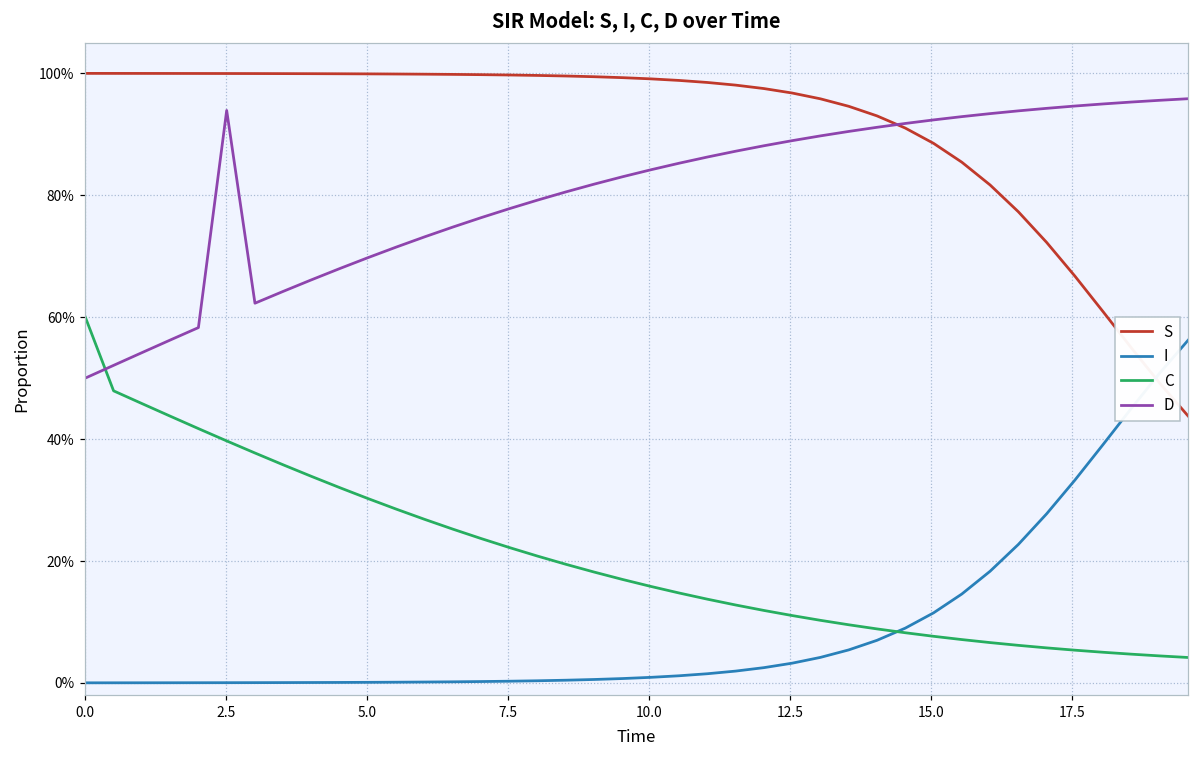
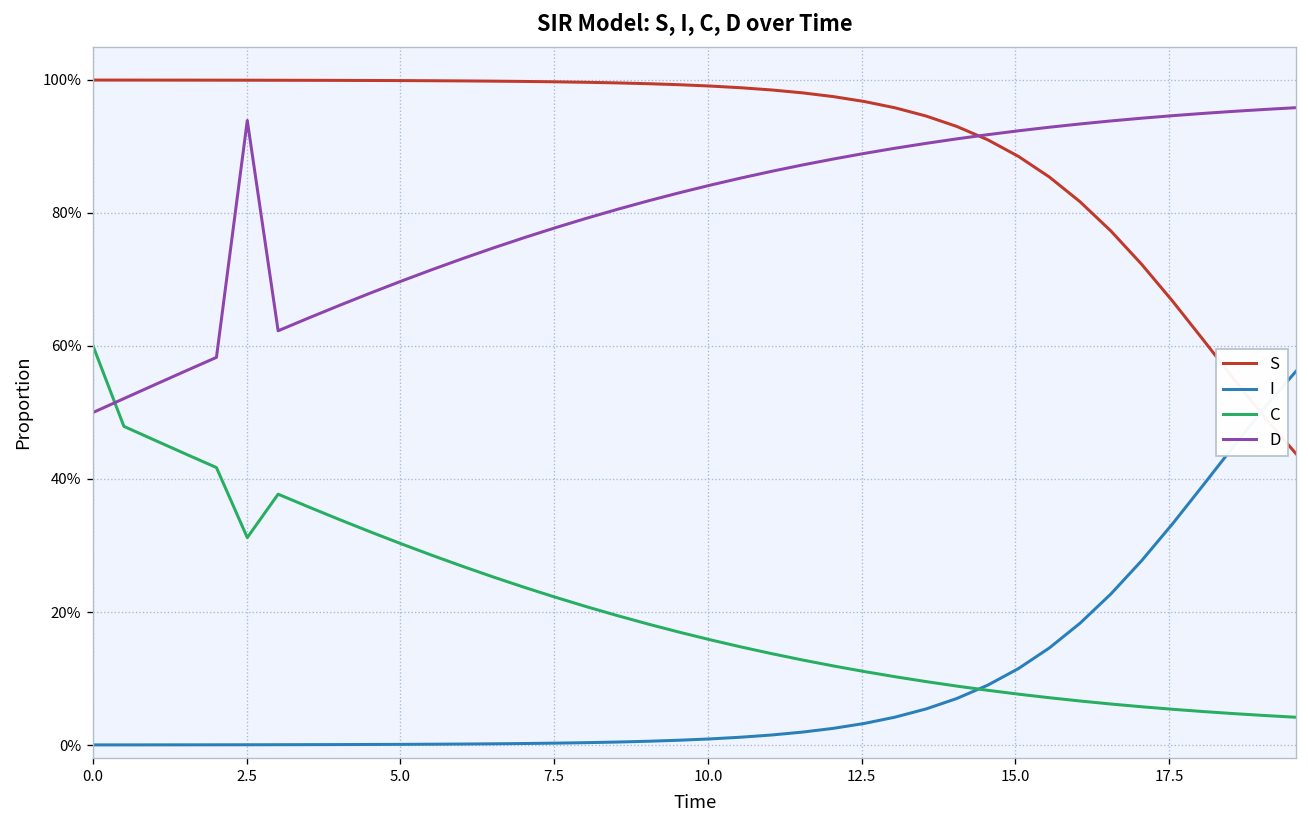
  {
    "S": {
      "0.0": "100%",
      "2.5": "100%"
    },
    "I": {
      "0.0": "0%",
      "2.5": "0%"
    },
    "C": {
      "0.0": "60%",
-     "2.5": "40%"
+     "2.5": "31%"
    },
    "D": {
      "0.0": "50%",
      "2.5": "94%"
    }
  }
